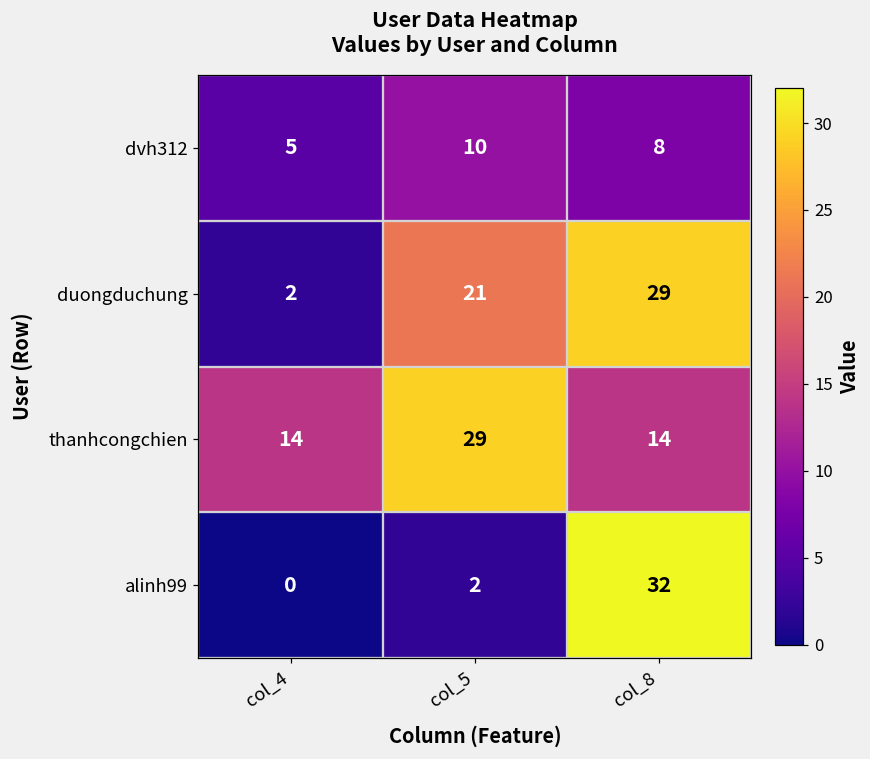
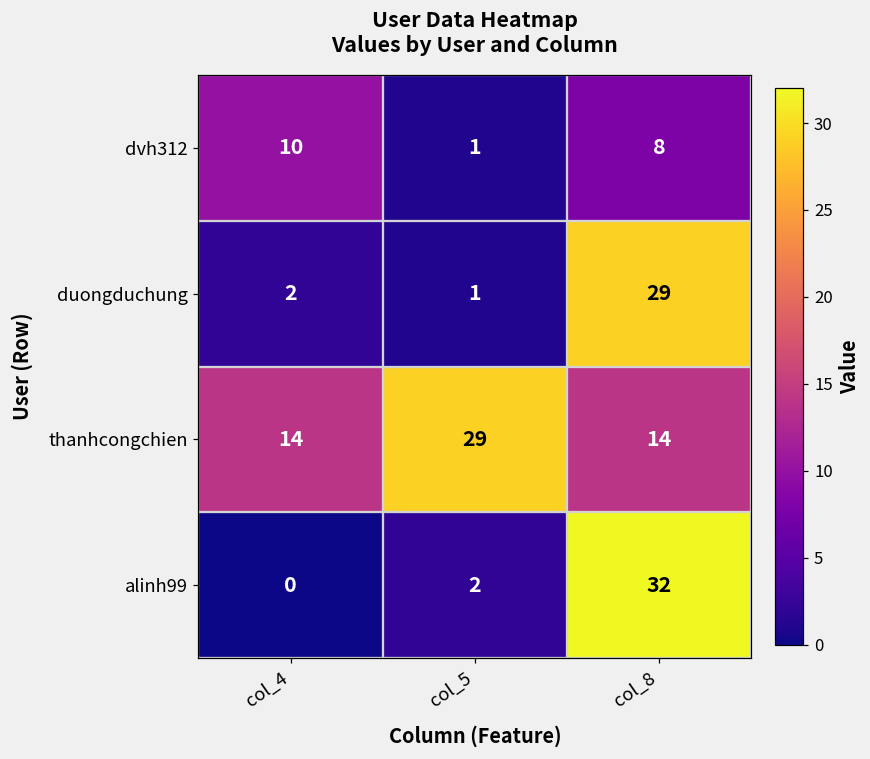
  {
    "dvh312": {
-     "col_4": 5,
-     "col_5": 10,
+     "col_4": 10,
+     "col_5": 1,
      "col_8": 8
    },
    "duongduchung": {
      "col_4": 2,
-     "col_5": 21,
+     "col_5": 1,
      "col_8": 29
    },
    "thanhcongchien": {
      "col_4": 14,
      "col_5": 29,
      "col_8": 14
    },
    "alinh99": {
      "col_4": 0,
      "col_5": 2,
      "col_8": 32
    }
  }
